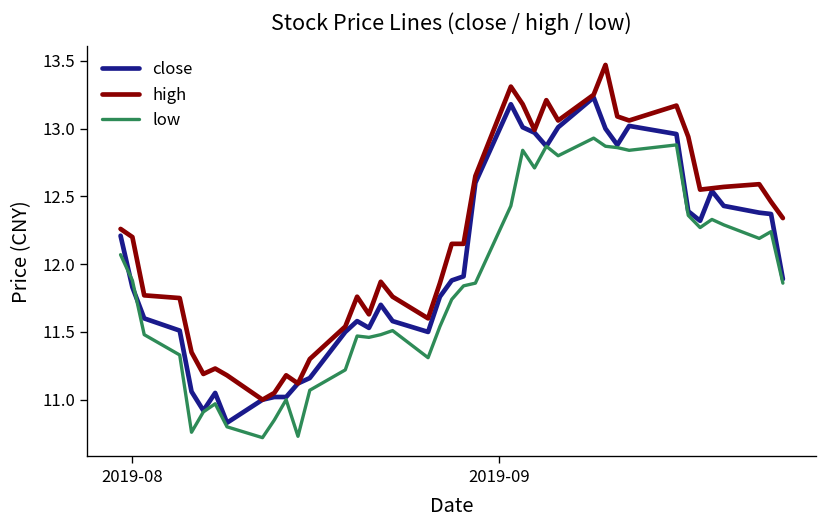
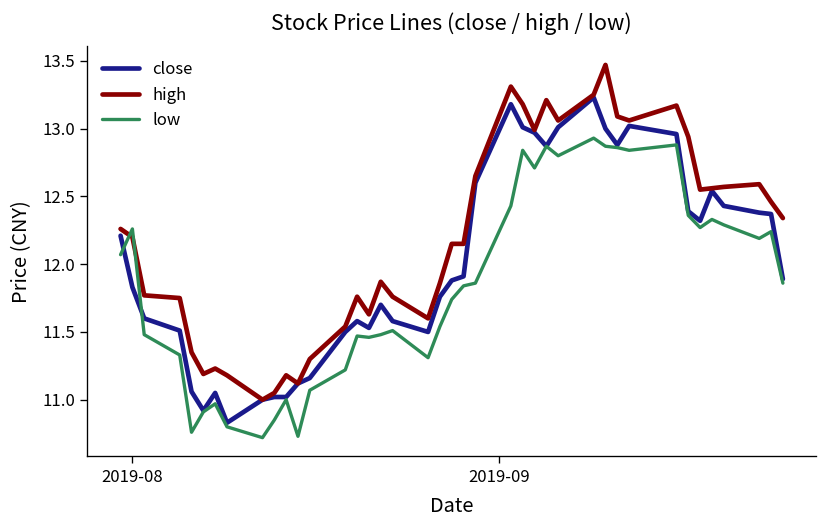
  {
    "close": {
      "2019-08": 11.83
    },
    "high": {
      "2019-08": 12.20
    },
    "low": {
-     "2019-08": 11.88
+     "2019-08": 12.26
    }
  }
